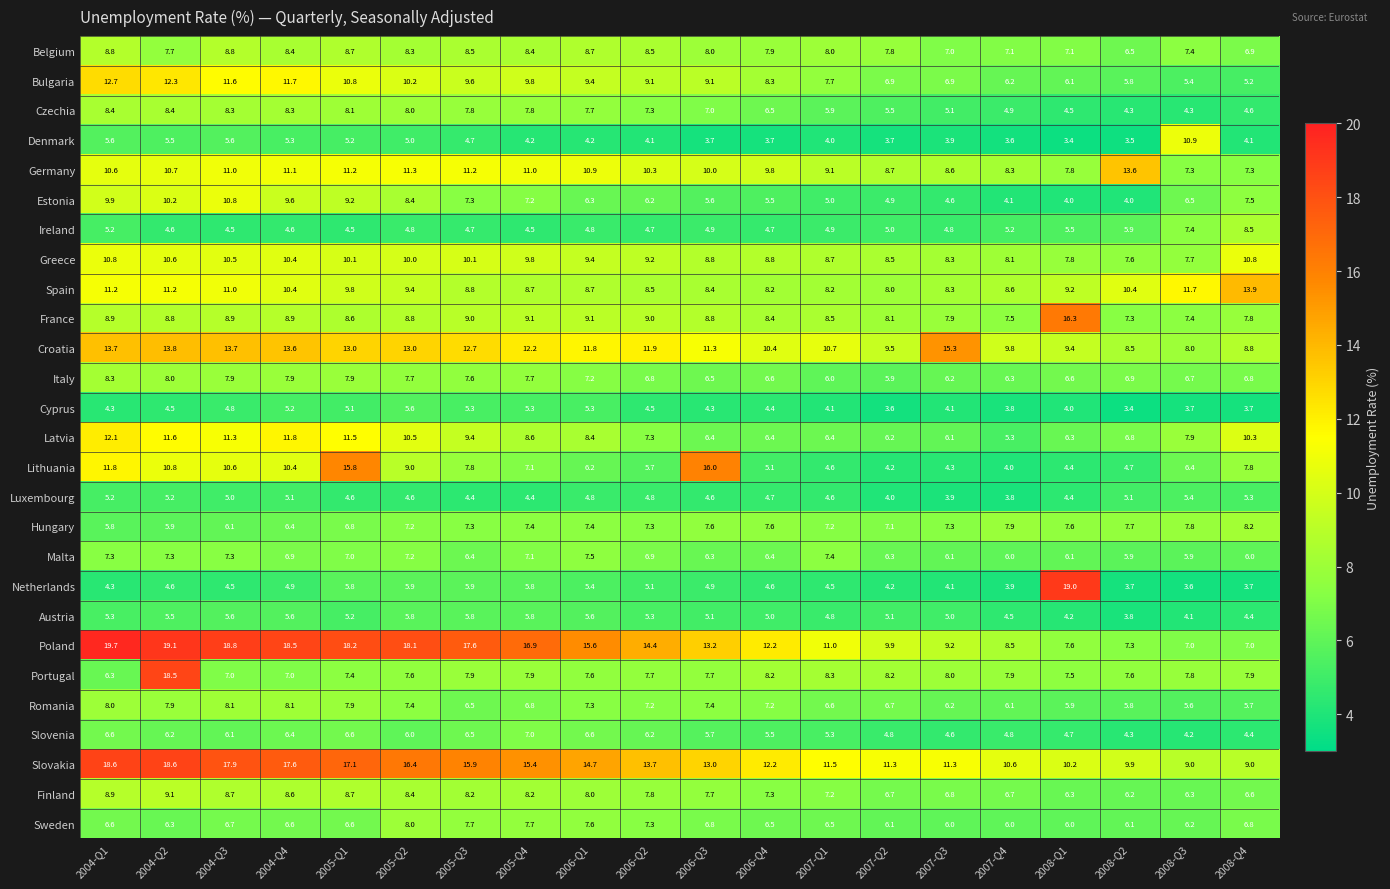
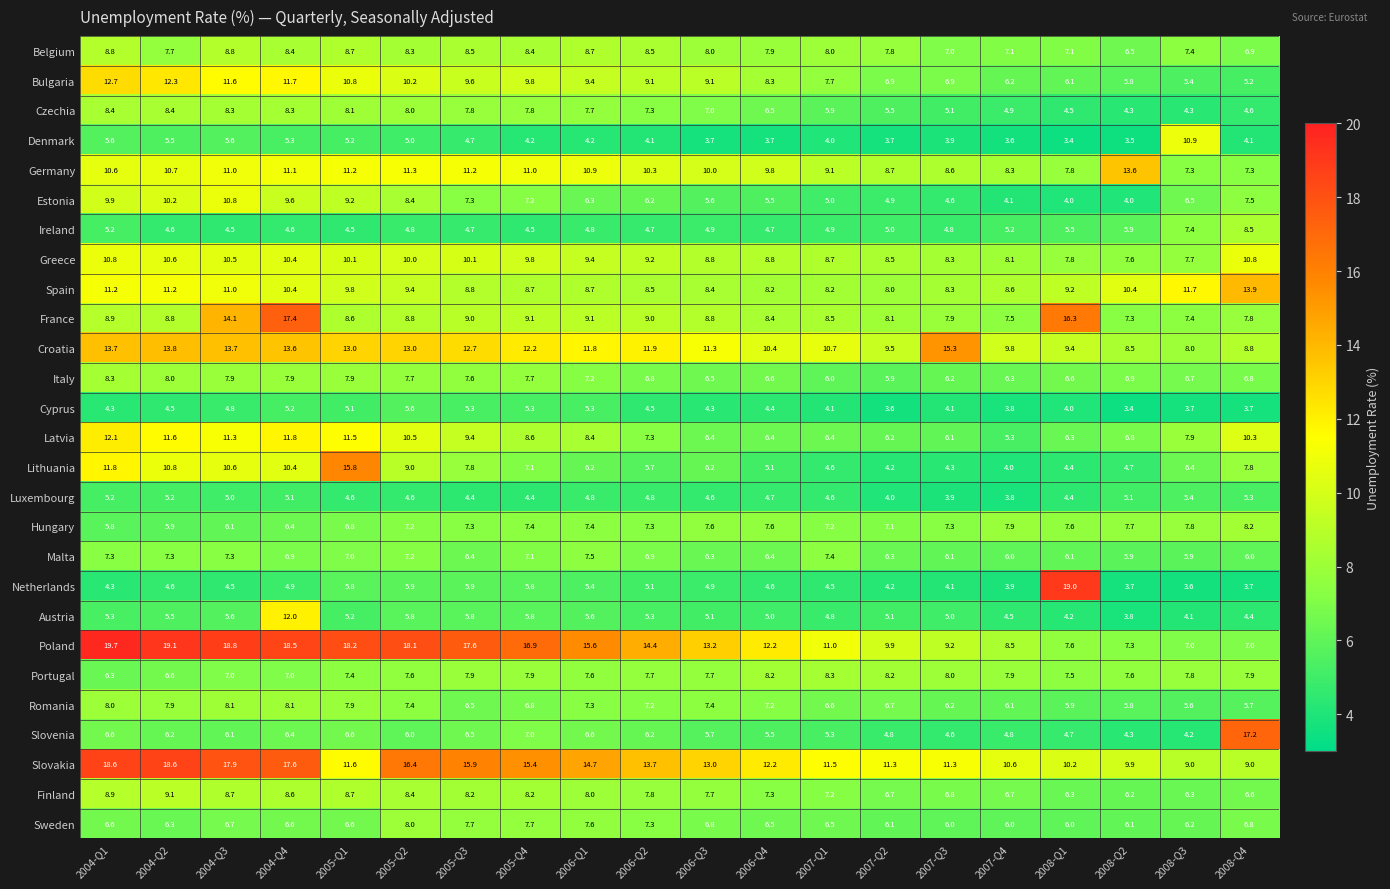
  {
    "France": {
      "2004-Q1": 8.9,
      "2004-Q2": 8.8,
-     "2004-Q3": 8.9,
-     "2004-Q4": 8.9,
+     "2004-Q3": 14.1,
+     "2004-Q4": 17.4,
      "2005-Q1": 8.6,
      "2005-Q2": 8.8,
      "2005-Q3": 9.0,
      "2005-Q4": 9.1,
      "2006-Q1": 9.1,
      "2006-Q2": 9.0,
      "2006-Q3": 8.8,
      "2006-Q4": 8.4,
      "2007-Q1": 8.5,
      "2007-Q2": 8.1,
      "2007-Q3": 7.9,
      "2007-Q4": 7.5,
      "2008-Q1": 16.3,
      "2008-Q2": 7.3,
      "2008-Q3": 7.4,
      "2008-Q4": 7.8
    },
    "Lithuania": {
      "2004-Q1": 11.8,
      "2004-Q2": 10.8,
      "2004-Q3": 10.6,
      "2004-Q4": 10.4,
      "2005-Q1": 15.8,
      "2005-Q2": 9.0,
      "2005-Q3": 7.8,
      "2005-Q4": 7.1,
      "2006-Q1": 6.2,
      "2006-Q2": 5.7,
-     "2006-Q3": 16.0,
+     "2006-Q3": 6.2,
      "2006-Q4": 5.1,
      "2007-Q1": 4.6,
      "2007-Q2": 4.2,
      "2007-Q3": 4.3,
      "2007-Q4": 4.0,
      "2008-Q1": 4.4,
      "2008-Q2": 4.7,
      "2008-Q3": 6.4,
      "2008-Q4": 7.8
    },
    "Austria": {
      "2004-Q1": 5.3,
      "2004-Q2": 5.5,
      "2004-Q3": 5.6,
-     "2004-Q4": 5.6,
+     "2004-Q4": 12.0,
      "2005-Q1": 5.2,
      "2005-Q2": 5.8,
      "2005-Q3": 5.8,
      "2005-Q4": 5.8,
      "2006-Q1": 5.6,
      "2006-Q2": 5.3,
      "2006-Q3": 5.1,
      "2006-Q4": 5.0,
      "2007-Q1": 4.8,
      "2007-Q2": 5.1,
      "2007-Q3": 5.0,
      "2007-Q4": 4.5,
      "2008-Q1": 4.2,
      "2008-Q2": 3.8,
      "2008-Q3": 4.1,
      "2008-Q4": 4.4
    },
    "Portugal": {
      "2004-Q1": 6.3,
-     "2004-Q2": 18.5,
+     "2004-Q2": 6.6,
      "2004-Q3": 7.0,
      "2004-Q4": 7.0,
      "2005-Q1": 7.4,
      "2005-Q2": 7.6,
      "2005-Q3": 7.9,
      "2005-Q4": 7.9,
      "2006-Q1": 7.6,
      "2006-Q2": 7.7,
      "2006-Q3": 7.7,
      "2006-Q4": 8.2,
      "2007-Q1": 8.3,
      "2007-Q2": 8.2,
      "2007-Q3": 8.0,
      "2007-Q4": 7.9,
      "2008-Q1": 7.5,
      "2008-Q2": 7.6,
      "2008-Q3": 7.8,
      "2008-Q4": 7.9
    },
    "Slovenia": {
      "2004-Q1": 6.6,
      "2004-Q2": 6.2,
      "2004-Q3": 6.1,
      "2004-Q4": 6.4,
      "2005-Q1": 6.6,
      "2005-Q2": 6.0,
      "2005-Q3": 6.5,
      "2005-Q4": 7.0,
      "2006-Q1": 6.6,
      "2006-Q2": 6.2,
      "2006-Q3": 5.7,
      "2006-Q4": 5.5,
      "2007-Q1": 5.3,
      "2007-Q2": 4.8,
      "2007-Q3": 4.6,
      "2007-Q4": 4.8,
      "2008-Q1": 4.7,
      "2008-Q2": 4.3,
      "2008-Q3": 4.2,
-     "2008-Q4": 4.4
+     "2008-Q4": 17.2
    },
    "Slovakia": {
      "2004-Q1": 18.6,
      "2004-Q2": 18.6,
      "2004-Q3": 17.9,
      "2004-Q4": 17.6,
-     "2005-Q1": 17.1,
+     "2005-Q1": 11.6,
      "2005-Q2": 16.4,
      "2005-Q3": 15.9,
      "2005-Q4": 15.4,
      "2006-Q1": 14.7,
      "2006-Q2": 13.7,
      "2006-Q3": 13.0,
      "2006-Q4": 12.2,
      "2007-Q1": 11.5,
      "2007-Q2": 11.3,
      "2007-Q3": 11.3,
      "2007-Q4": 10.6,
      "2008-Q1": 10.2,
      "2008-Q2": 9.9,
      "2008-Q3": 9.0,
      "2008-Q4": 9.0
    }
  }
